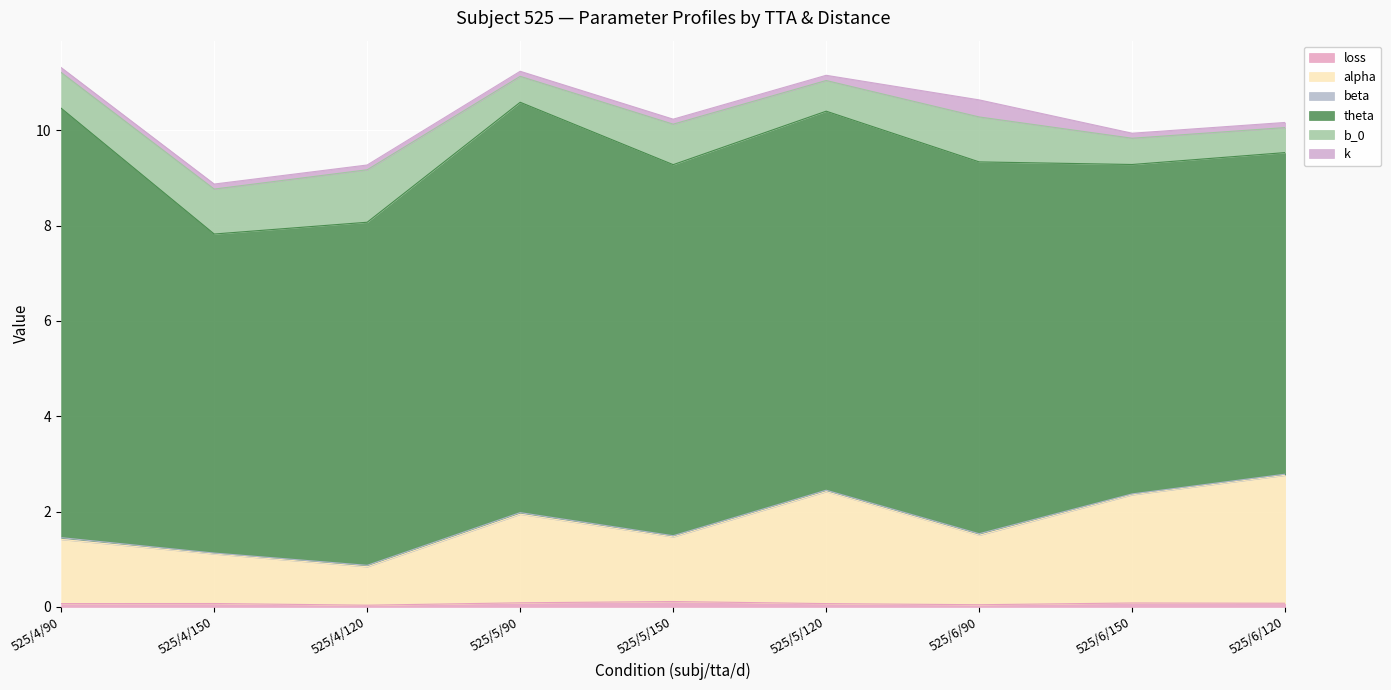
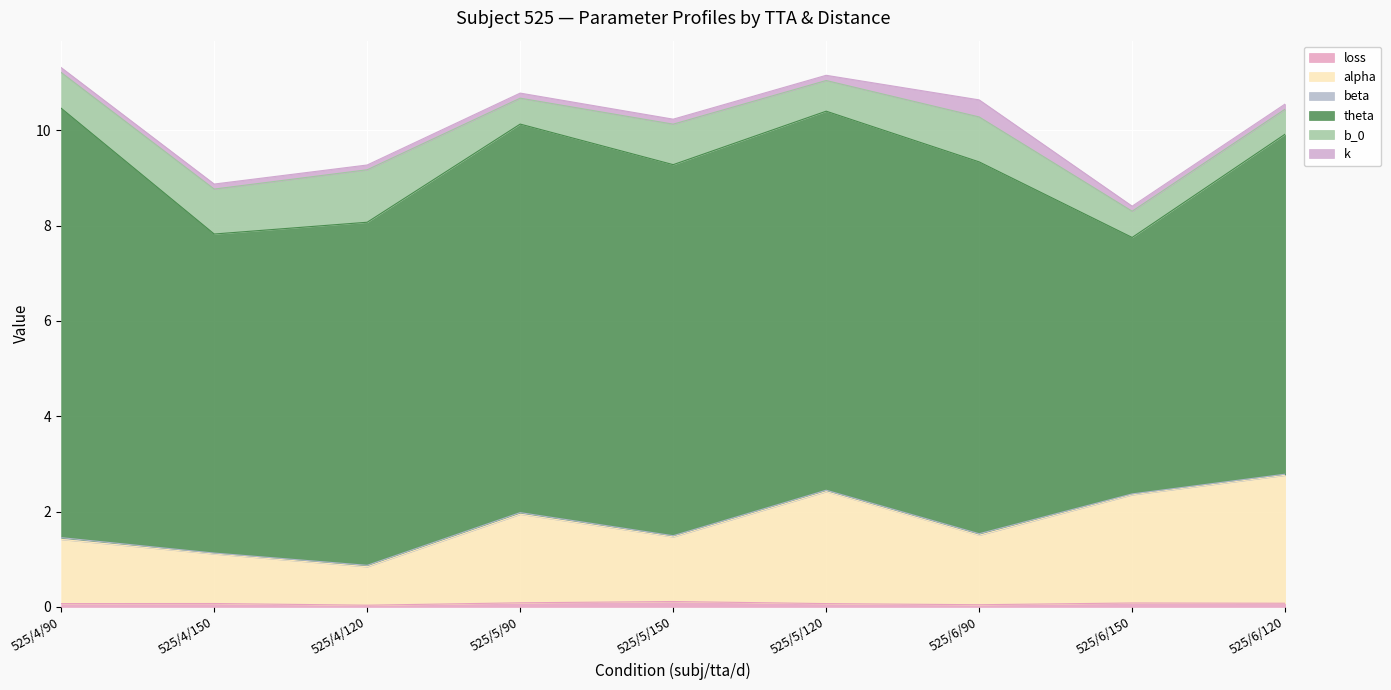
  {
    "theta": {
      "525/4/90": 9.0,
      "525/4/150": 6.7,
      "525/4/120": 7.2,
-     "525/5/90": 8.6,
+     "525/5/90": 8.2,
      "525/5/150": 7.8,
      "525/5/120": 8.0,
      "525/6/90": 7.8,
-     "525/6/150": 6.9,
-     "525/6/120": 6.7
+     "525/6/150": 5.4,
+     "525/6/120": 7.1
    }
  }
